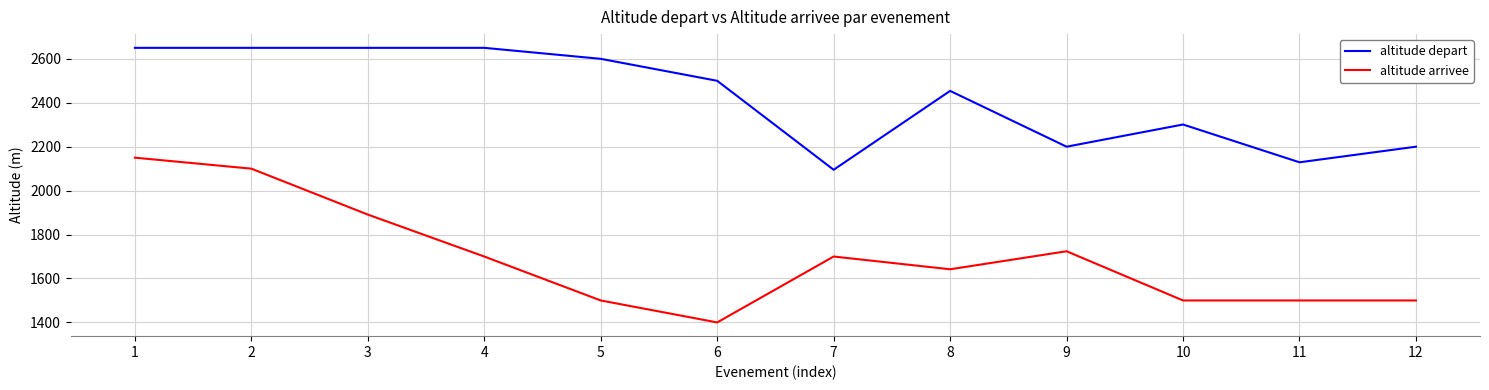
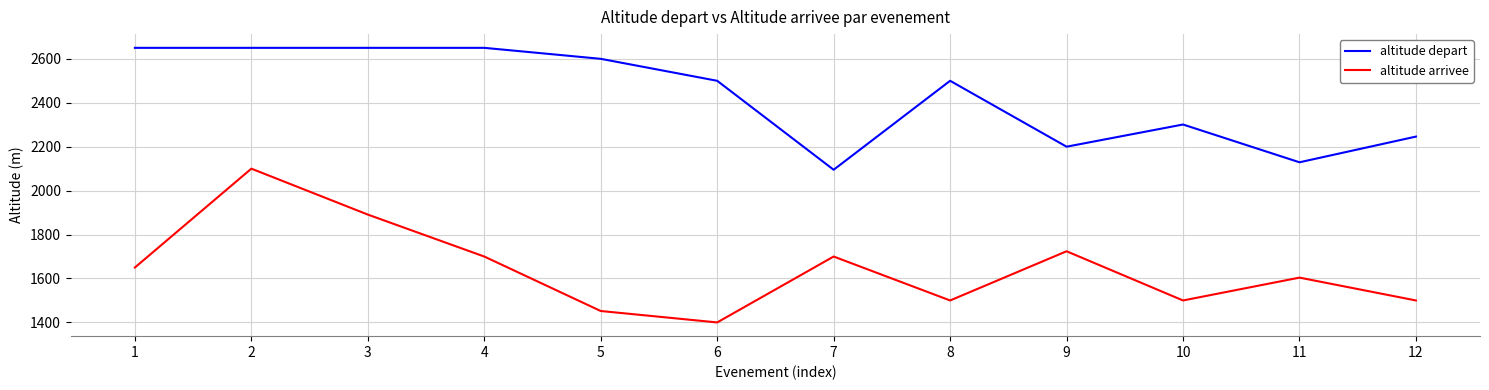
  {
    "altitude depart": {
      "1": 2650,
      "2": 2650,
      "3": 2650,
      "4": 2650,
      "5": 2600,
      "6": 2500,
      "7": 2100,
-     "8": 2450,
+     "8": 2500,
      "9": 2200,
      "10": 2300,
      "11": 2130,
-     "12": 2200
+     "12": 2250
    },
    "altitude arrivee": {
-     "1": 2150,
+     "1": 1650,
      "2": 2100,
      "3": 1890,
      "4": 1700,
-     "5": 1500,
+     "5": 1450,
      "6": 1400,
      "7": 1700,
-     "8": 1640,
+     "8": 1500,
      "9": 1720,
      "10": 1500,
-     "11": 1500,
+     "11": 1600,
      "12": 1500
    }
  }
